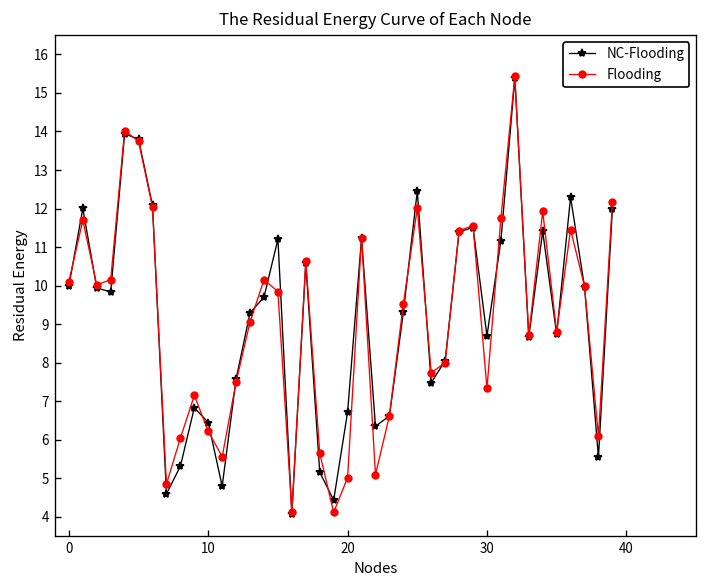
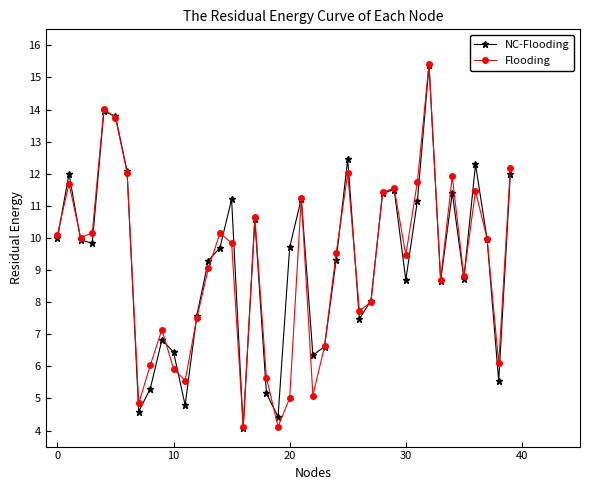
  {
    "NC-Flooding": {
      "0": 10.0,
      "10": 6.4,
-     "20": 6.7,
+     "20": 9.7,
      "30": 8.7
    },
    "Flooding": {
      "0": 10.1,
-     "10": 6.2,
+     "10": 5.9,
      "20": 5.0,
-     "30": 7.3
+     "30": 9.5
    }
  }
